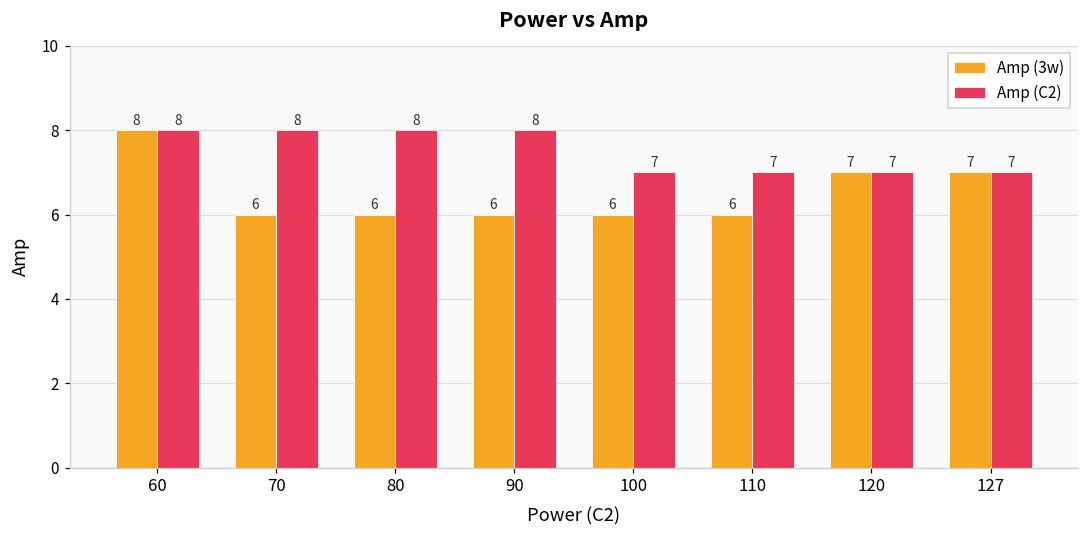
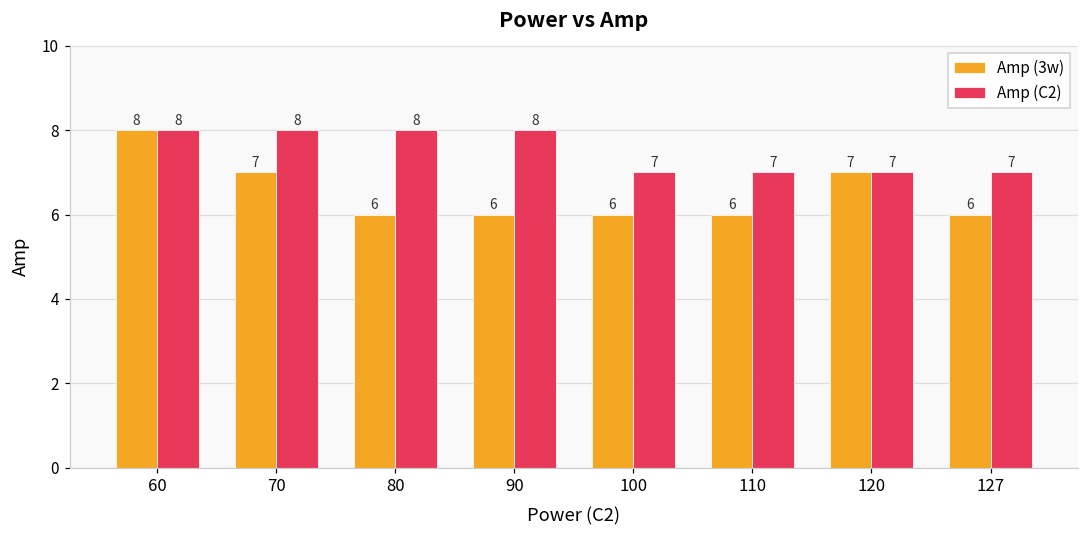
  {
    "Amp (3w)": {
      "60": 8,
-     "70": 6,
+     "70": 7,
      "80": 6,
      "90": 6,
      "100": 6,
      "110": 6,
      "120": 7,
-     "127": 7
+     "127": 6
    },
    "Amp (C2)": {
      "60": 8,
      "70": 8,
      "80": 8,
      "90": 8,
      "100": 7,
      "110": 7,
      "120": 7,
      "127": 7
    }
  }
